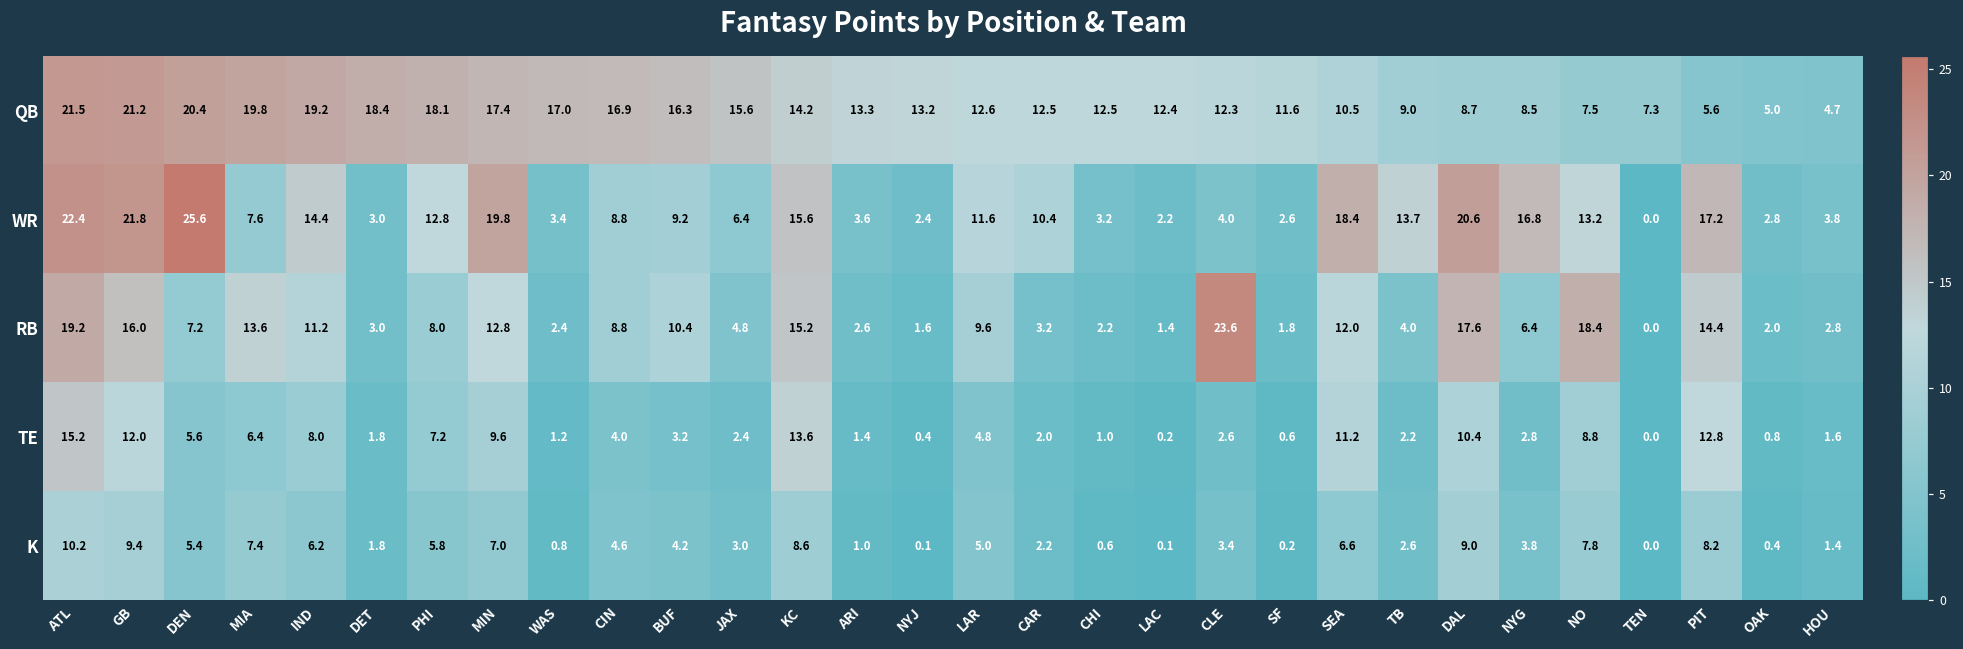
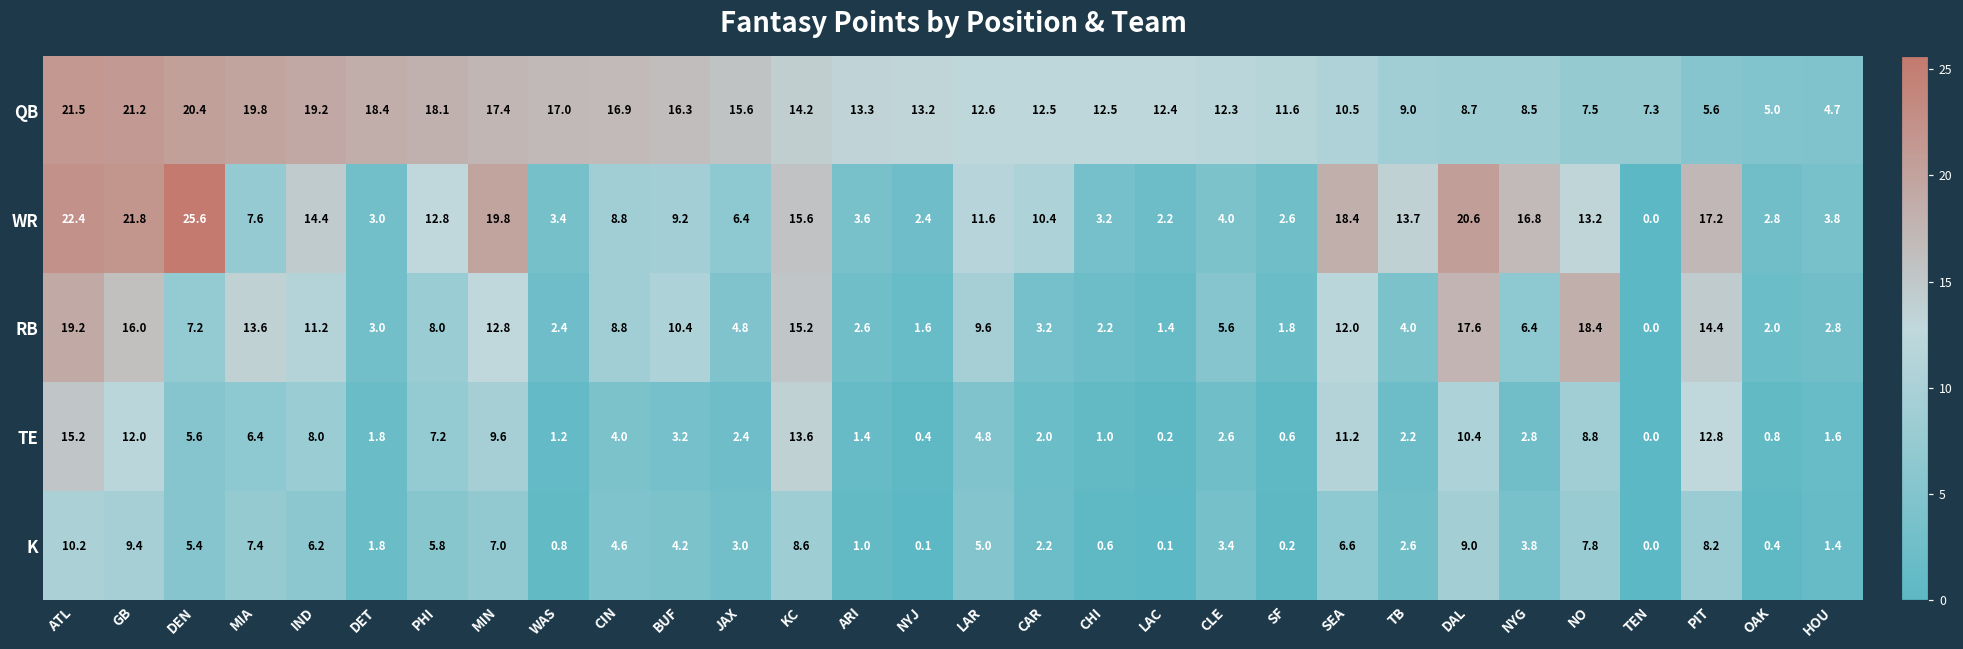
  {
    "QB": {
      "ATL": 21.5,
      "GB": 21.2,
      "DEN": 20.4,
      "MIA": 19.8,
      "IND": 19.2,
      "DET": 18.4,
      "PHI": 18.1,
      "MIN": 17.4,
      "WAS": 17.0,
      "CIN": 16.9,
      "BUF": 16.3,
      "JAX": 15.6,
      "KC": 14.2,
      "ARI": 13.3,
      "NYJ": 13.2,
      "LAR": 12.6,
      "CAR": 12.5,
      "CHI": 12.5,
      "LAC": 12.4,
      "CLE": 12.3,
      "SF": 11.6,
      "SEA": 10.5,
      "TB": 9.0,
      "DAL": 8.7,
      "NYG": 8.5,
      "NO": 7.5,
      "TEN": 7.3,
      "PIT": 5.6,
      "OAK": 5.0,
      "HOU": 4.7
    },
    "WR": {
      "ATL": 22.4,
      "GB": 21.8,
      "DEN": 25.6,
      "MIA": 7.6,
      "IND": 14.4,
      "DET": 3.0,
      "PHI": 12.8,
      "MIN": 19.8,
      "WAS": 3.4,
      "CIN": 8.8,
      "BUF": 9.2,
      "JAX": 6.4,
      "KC": 15.6,
      "ARI": 3.6,
      "NYJ": 2.4,
      "LAR": 11.6,
      "CAR": 10.4,
      "CHI": 3.2,
      "LAC": 2.2,
      "CLE": 4.0,
      "SF": 2.6,
      "SEA": 18.4,
      "TB": 13.7,
      "DAL": 20.6,
      "NYG": 16.8,
      "NO": 13.2,
      "TEN": 0.0,
      "PIT": 17.2,
      "OAK": 2.8,
      "HOU": 3.8
    },
    "RB": {
      "ATL": 19.2,
      "GB": 16.0,
      "DEN": 7.2,
      "MIA": 13.6,
      "IND": 11.2,
      "DET": 3.0,
      "PHI": 8.0,
      "MIN": 12.8,
      "WAS": 2.4,
      "CIN": 8.8,
      "BUF": 10.4,
      "JAX": 4.8,
      "KC": 15.2,
      "ARI": 2.6,
      "NYJ": 1.6,
      "LAR": 9.6,
      "CAR": 3.2,
      "CHI": 2.2,
      "LAC": 1.4,
-     "CLE": 23.6,
+     "CLE": 5.6,
      "SF": 1.8,
      "SEA": 12.0,
      "TB": 4.0,
      "DAL": 17.6,
      "NYG": 6.4,
      "NO": 18.4,
      "TEN": 0.0,
      "PIT": 14.4,
      "OAK": 2.0,
      "HOU": 2.8
    },
    "TE": {
      "ATL": 15.2,
      "GB": 12.0,
      "DEN": 5.6,
      "MIA": 6.4,
      "IND": 8.0,
      "DET": 1.8,
      "PHI": 7.2,
      "MIN": 9.6,
      "WAS": 1.2,
      "CIN": 4.0,
      "BUF": 3.2,
      "JAX": 2.4,
      "KC": 13.6,
      "ARI": 1.4,
      "NYJ": 0.4,
      "LAR": 4.8,
      "CAR": 2.0,
      "CHI": 1.0,
      "LAC": 0.2,
      "CLE": 2.6,
      "SF": 0.6,
      "SEA": 11.2,
      "TB": 2.2,
      "DAL": 10.4,
      "NYG": 2.8,
      "NO": 8.8,
      "TEN": 0.0,
      "PIT": 12.8,
      "OAK": 0.8,
      "HOU": 1.6
    },
    "K": {
      "ATL": 10.2,
      "GB": 9.4,
      "DEN": 5.4,
      "MIA": 7.4,
      "IND": 6.2,
      "DET": 1.8,
      "PHI": 5.8,
      "MIN": 7.0,
      "WAS": 0.8,
      "CIN": 4.6,
      "BUF": 4.2,
      "JAX": 3.0,
      "KC": 8.6,
      "ARI": 1.0,
      "NYJ": 0.1,
      "LAR": 5.0,
      "CAR": 2.2,
      "CHI": 0.6,
      "LAC": 0.1,
      "CLE": 3.4,
      "SF": 0.2,
      "SEA": 6.6,
      "TB": 2.6,
      "DAL": 9.0,
      "NYG": 3.8,
      "NO": 7.8,
      "TEN": 0.0,
      "PIT": 8.2,
      "OAK": 0.4,
      "HOU": 1.4
    }
  }
